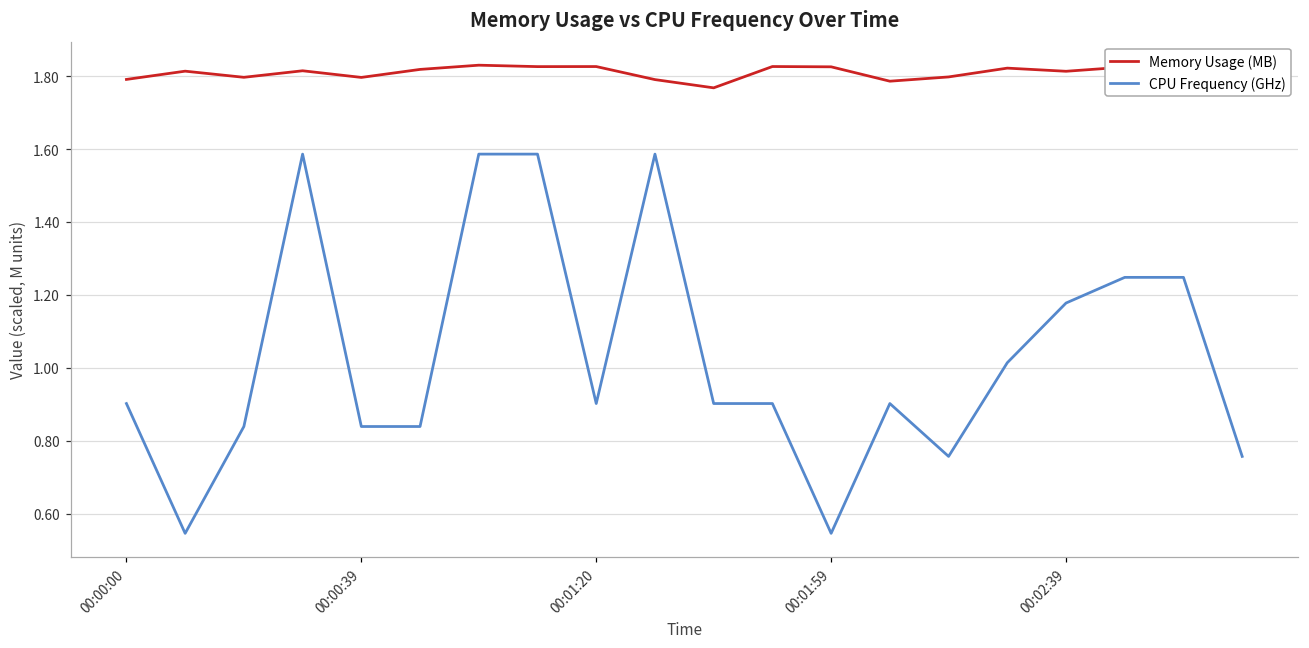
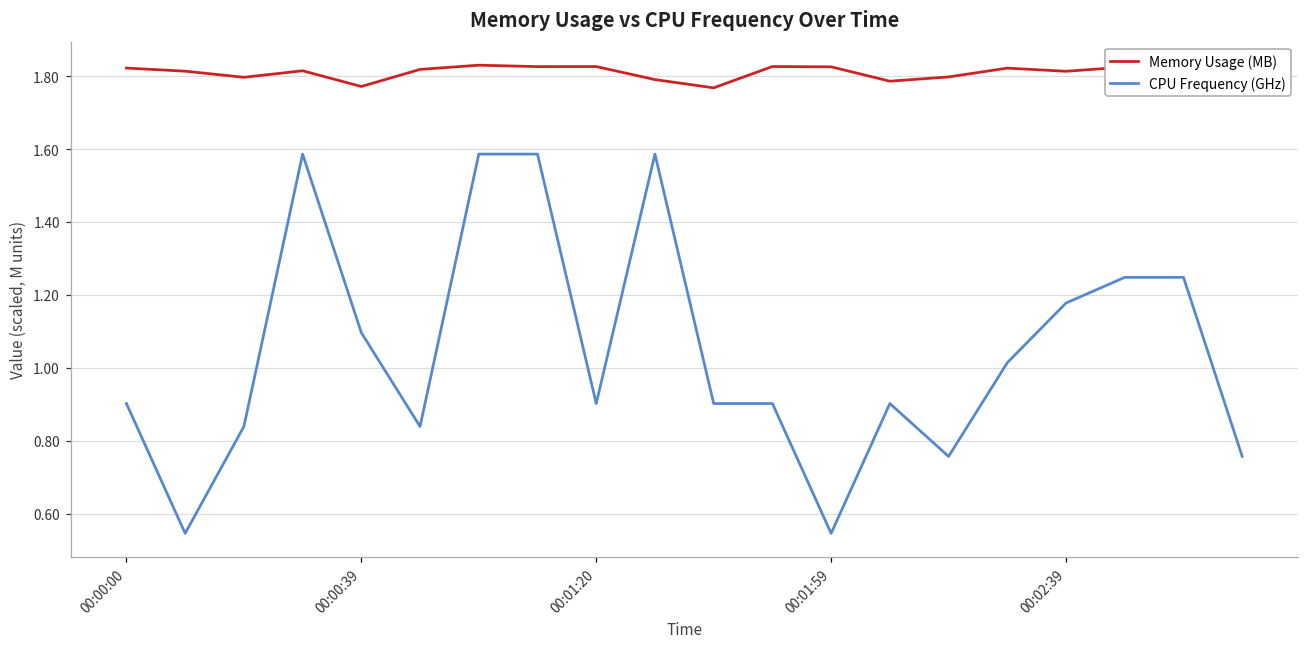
  {
    "Memory Usage (MB)": {
-     "00:00:00": 1.79,
-     "00:00:39": 1.80,
+     "00:00:00": 1.82,
+     "00:00:39": 1.77,
      "00:01:20": 1.83,
      "00:01:59": 1.83,
      "00:02:39": 1.81
    },
    "CPU Frequency (GHz)": {
      "00:00:00": 0.90,
-     "00:00:39": 0.84,
+     "00:00:39": 1.10,
      "00:01:20": 0.90,
      "00:01:59": 0.55,
      "00:02:39": 1.18
    }
  }
